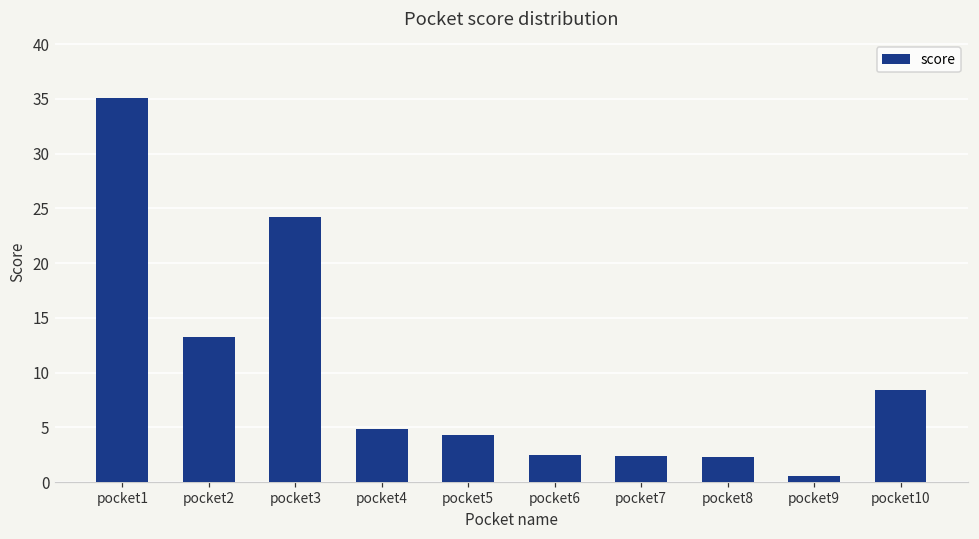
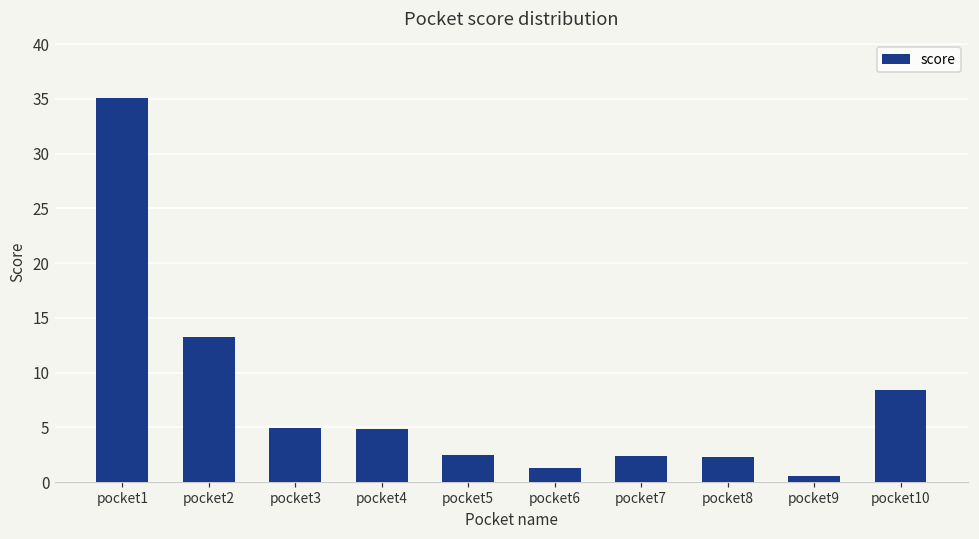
  {
    "pocket1": 35,
    "pocket2": 13,
-   "pocket3": 24,
+   "pocket3": 5,
    "pocket4": 5,
-   "pocket5": 4,
-   "pocket6": 3,
+   "pocket5": 3,
+   "pocket6": 1,
    "pocket7": 2,
    "pocket8": 2,
    "pocket9": 1,
    "pocket10": 8
  }
